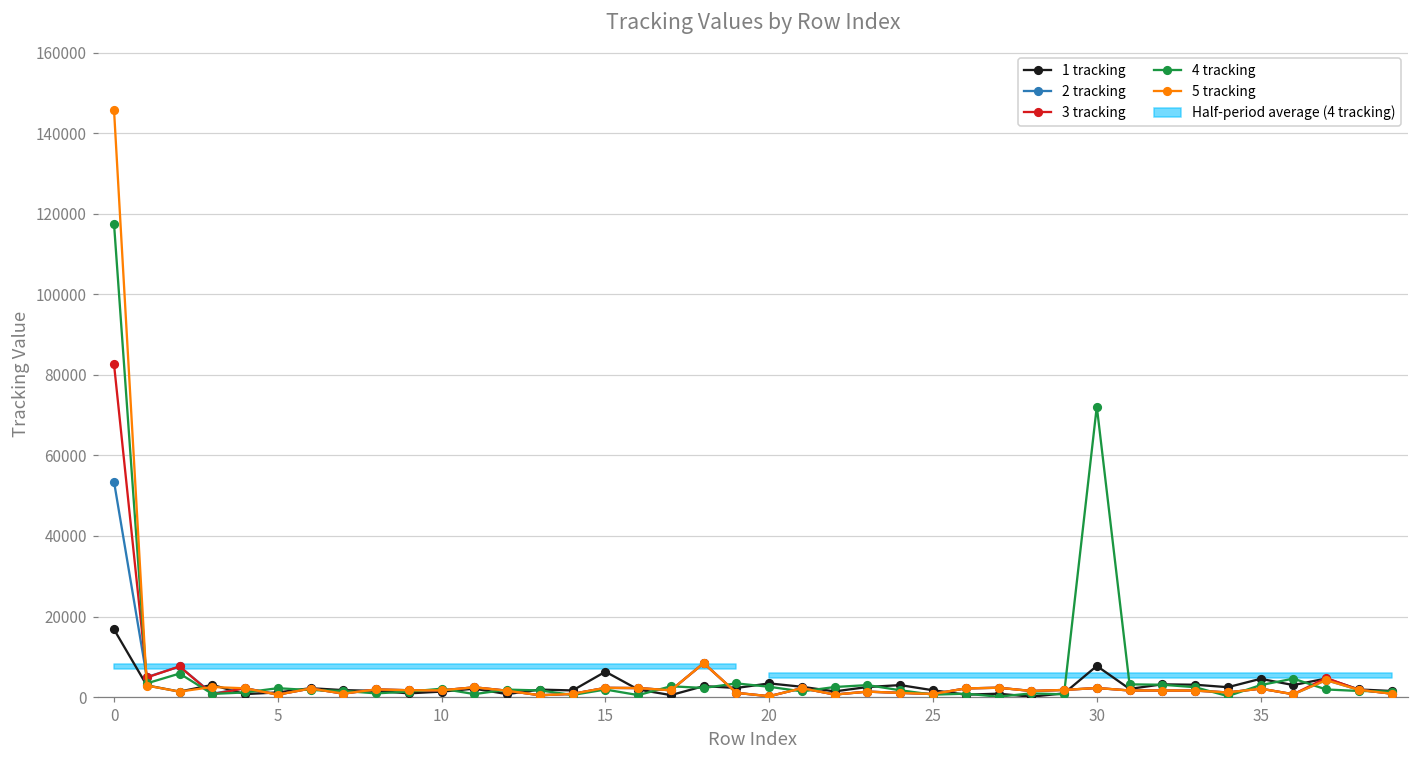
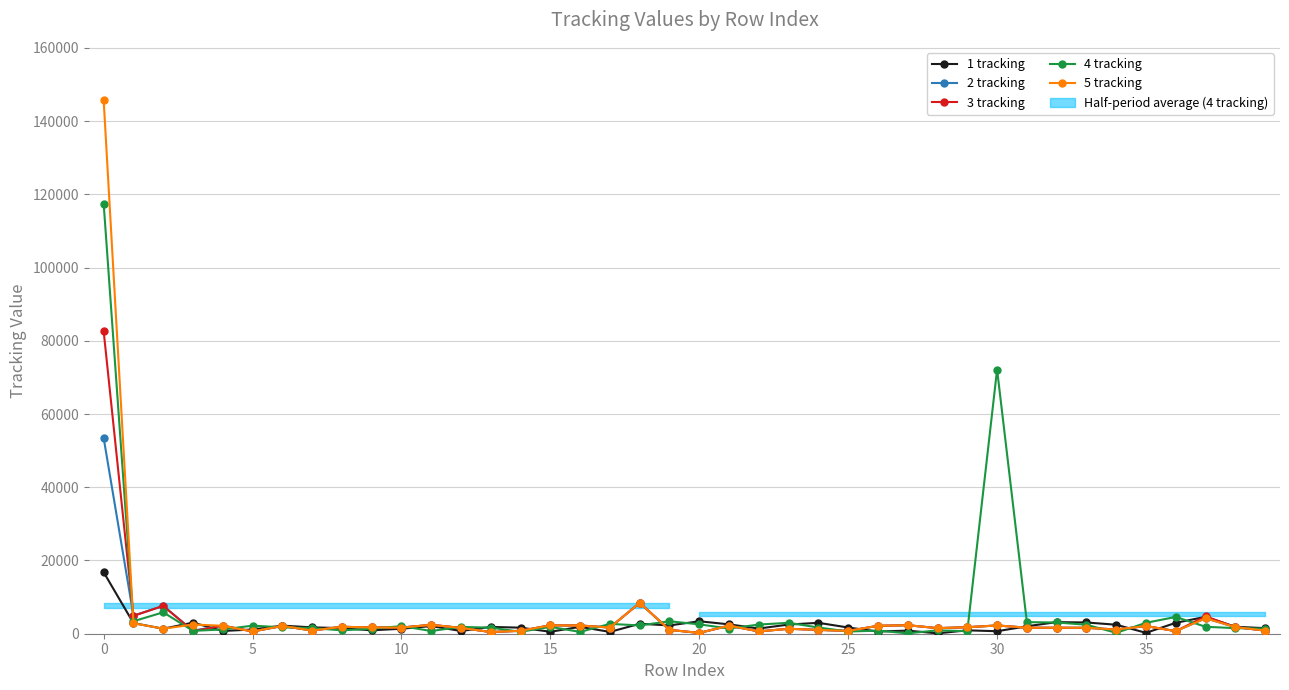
  {
    "1 tracking": {
      "0": 17000,
-     "15": 6000,
+     "15": 1000,
      "20": 3000,
      "25": 2000,
-     "30": 8000,
-     "35": 5000
+     "30": 1000,
+     "35": 0
    },
    "2 tracking": {
      "0": 53000
    },
    "3 tracking": {
      "0": 83000
    },
    "4 tracking": {
      "0": 117000,
      "5": 2000,
      "20": 3000,
      "30": 72000,
      "35": 3000
    },
    "5 tracking": {
      "0": 146000
    }
  }
